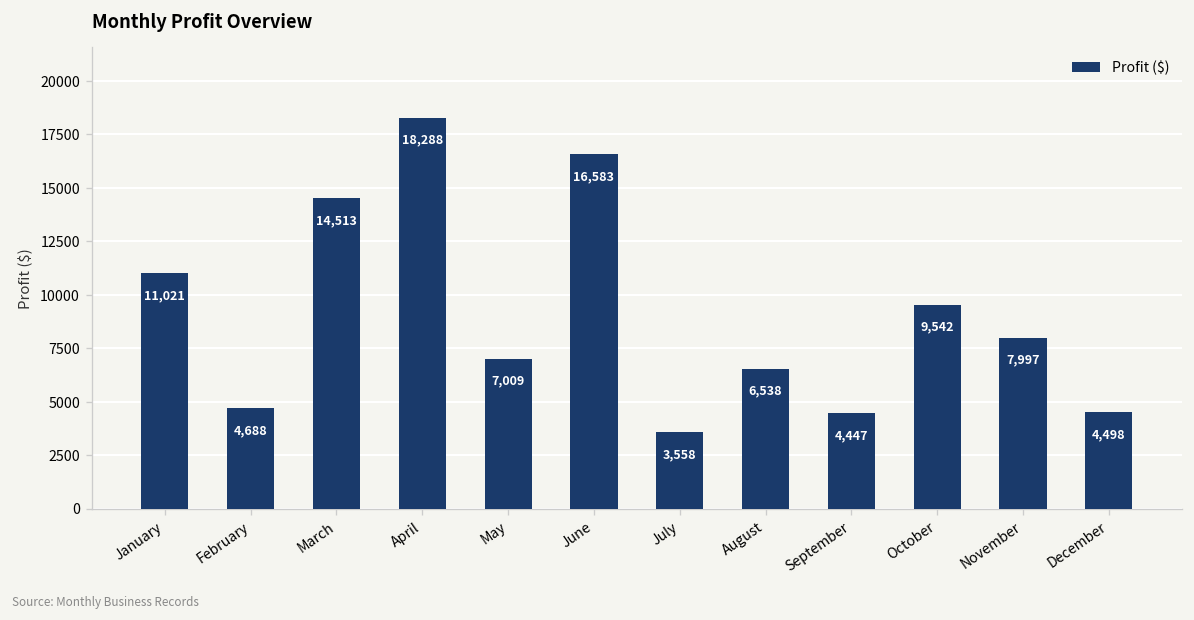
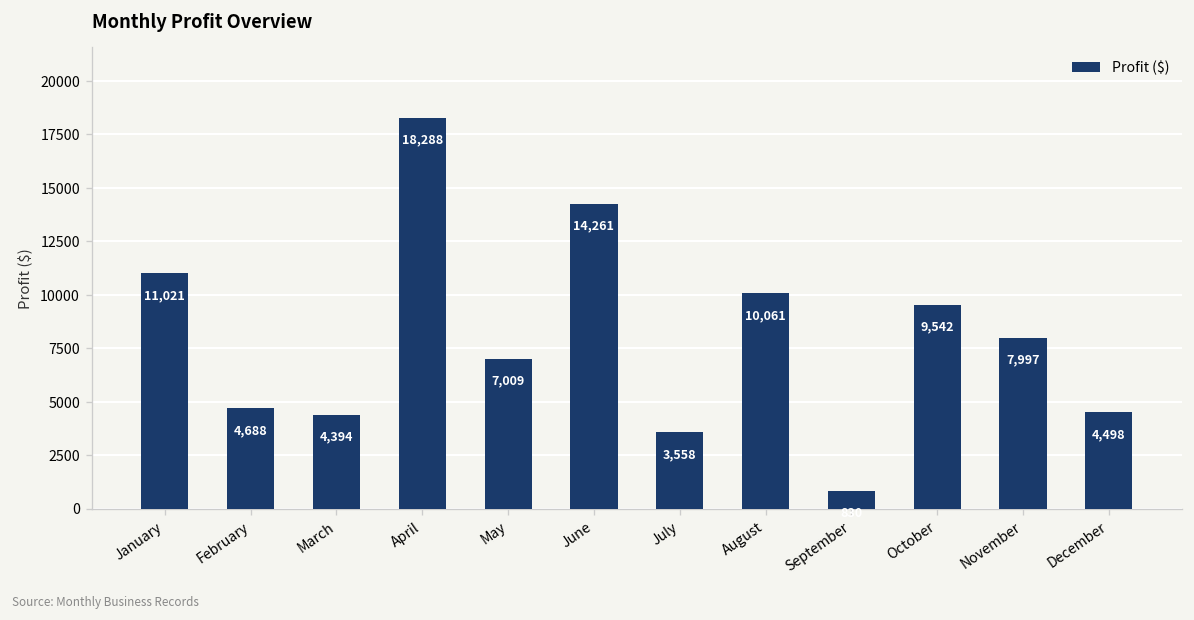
  {
    "January": "11,021",
    "February": "4,688",
-   "March": "14,513",
+   "March": "4,394",
    "April": "18,288",
    "May": "7,009",
-   "June": "16,583",
+   "June": "14,261",
    "July": "3,558",
-   "August": "6,538",
-   "September": "4400",
+   "August": "10,061",
+   "September": "800",
    "October": "9,542",
    "November": "7,997",
    "December": "4,498"
  }
